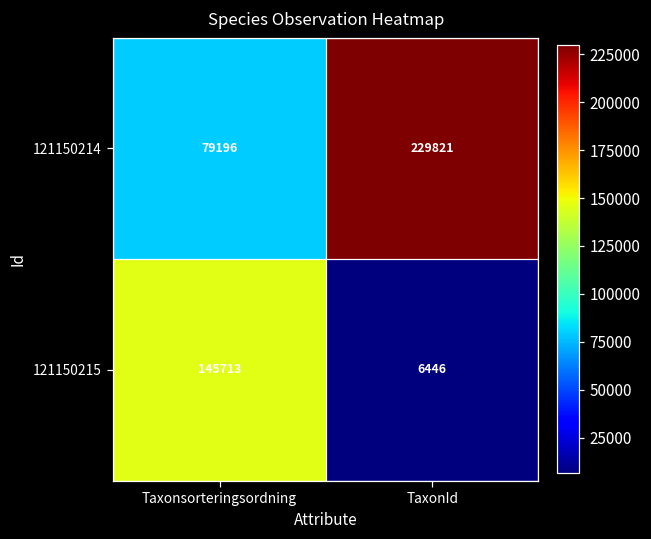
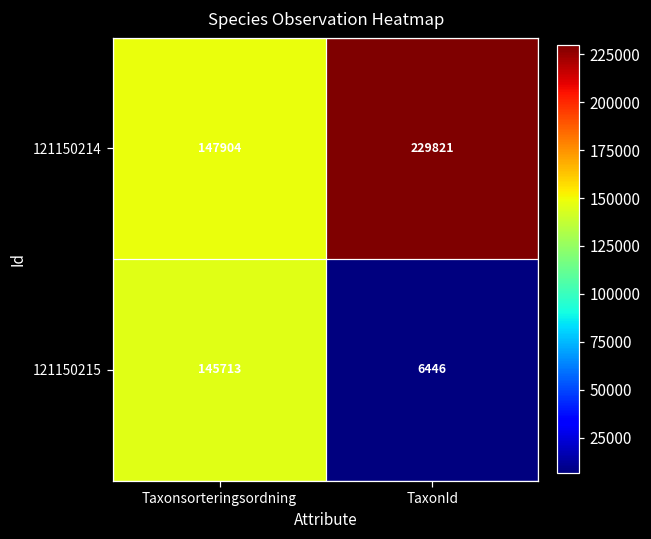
  {
    "121150214": {
-     "Taxonsorteringsordning": 79196,
+     "Taxonsorteringsordning": 147904,
      "TaxonId": 229821
    },
    "121150215": {
      "Taxonsorteringsordning": 145713,
      "TaxonId": 6446
    }
  }
